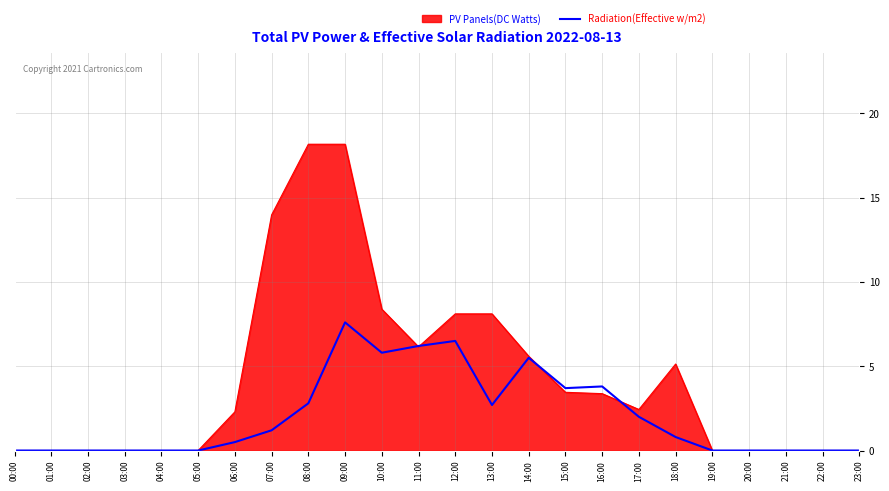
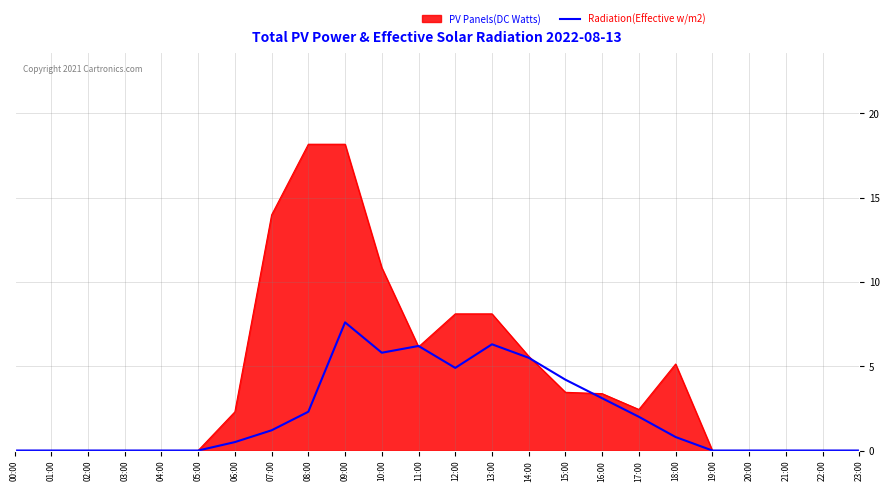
  {
    "PV Panels(DC Watts)": {
      "06:00": 2.3,
      "07:00": 14.0,
      "08:00": 18.2,
      "09:00": 18.2,
-     "10:00": 8.4,
+     "10:00": 10.8,
      "12:00": 8.1,
      "13:00": 8.1,
      "15:00": 3.5,
      "16:00": 3.4,
      "17:00": 2.4,
      "18:00": 5.1
    },
    "Radiation(Effective w/m2)": {
      "06:00": 0.5,
      "07:00": 1.2,
-     "08:00": 2.8,
+     "08:00": 2.3,
      "09:00": 7.6,
      "10:00": 5.8,
-     "12:00": 6.5,
-     "13:00": 2.7,
-     "15:00": 3.7,
-     "16:00": 3.8,
+     "12:00": 4.9,
+     "13:00": 6.3,
+     "15:00": 4.2,
+     "16:00": 3.1,
      "17:00": 2.0,
      "18:00": 0.8
    }
  }
